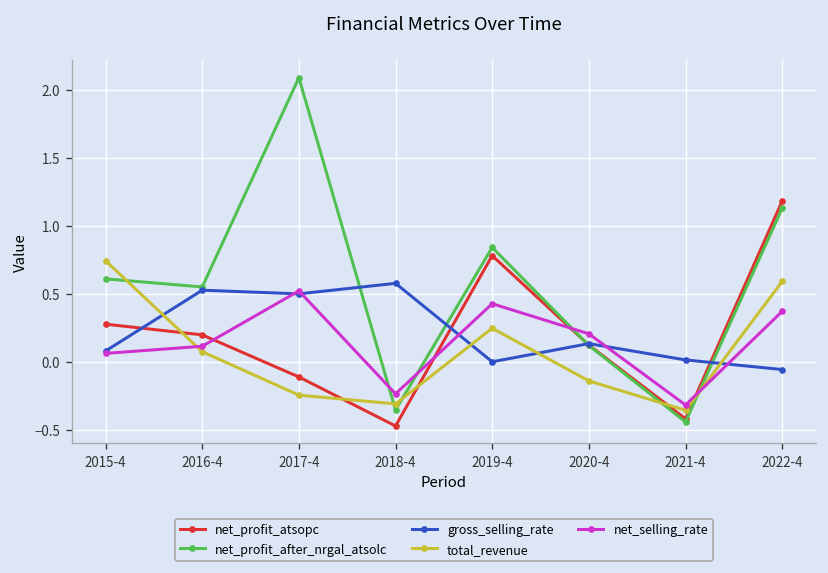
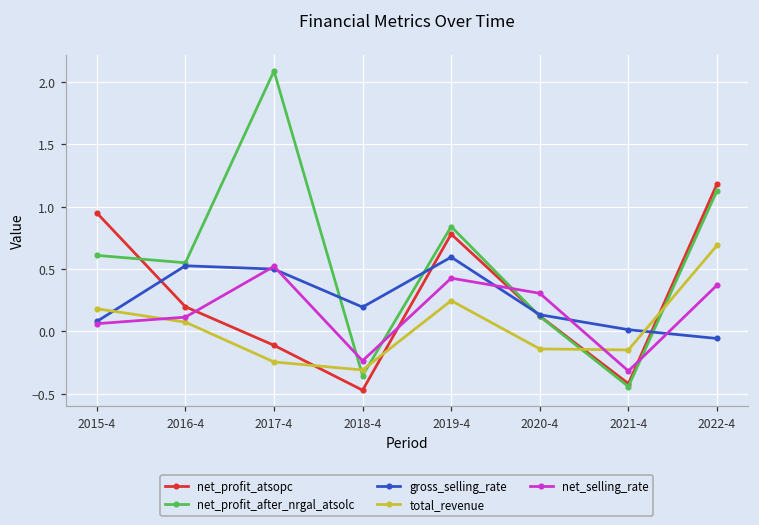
  {
    "net_profit_atsopc": {
-     "2015-4": 0.28,
+     "2015-4": 0.95,
      "2016-4": 0.20,
      "2017-4": -0.11,
      "2018-4": -0.47,
      "2019-4": 0.78,
      "2021-4": -0.42,
      "2022-4": 1.18
    },
    "net_profit_after_nrgal_atsolc": {
      "2015-4": 0.61,
      "2016-4": 0.55,
      "2017-4": 2.09,
      "2018-4": -0.35,
      "2019-4": 0.84,
      "2021-4": -0.44,
      "2022-4": 1.13
    },
    "gross_selling_rate": {
      "2016-4": 0.53,
-     "2018-4": 0.58,
-     "2019-4": 0.00,
+     "2018-4": 0.20,
+     "2019-4": 0.60,
      "2021-4": 0.01,
      "2022-4": -0.06
    },
    "total_revenue": {
-     "2015-4": 0.74,
+     "2015-4": 0.18,
      "2016-4": 0.08,
      "2017-4": -0.24,
      "2018-4": -0.31,
      "2019-4": 0.25,
      "2020-4": -0.14,
-     "2021-4": -0.36,
-     "2022-4": 0.59
+     "2021-4": -0.15,
+     "2022-4": 0.69
    },
    "net_selling_rate": {
      "2016-4": 0.12,
      "2018-4": -0.23,
      "2019-4": 0.43,
-     "2020-4": 0.21,
+     "2020-4": 0.31,
      "2021-4": -0.32,
      "2022-4": 0.37
    }
  }
